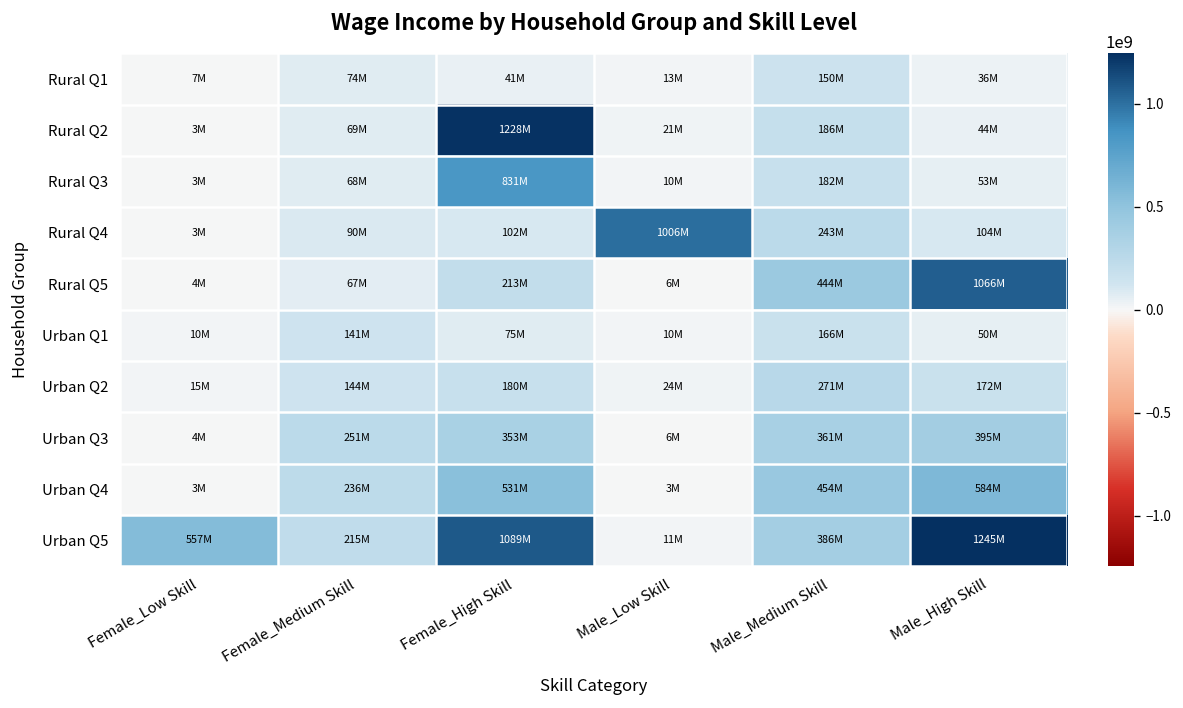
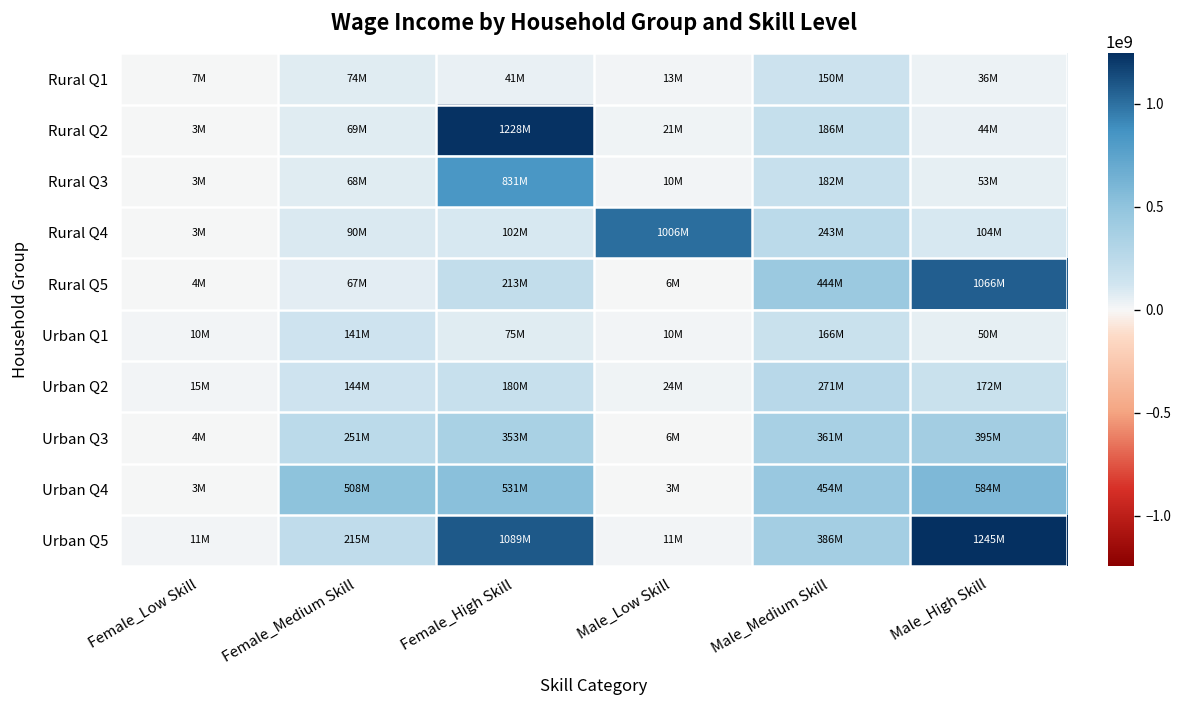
  {
    "Rural Q1": {
      "Female_Low Skill": "7M",
      "Female_Medium Skill": "74M",
      "Female_High Skill": "41M",
      "Male_Low Skill": "13M",
      "Male_Medium Skill": "150M",
      "Male_High Skill": "36M"
    },
    "Rural Q2": {
      "Female_Low Skill": "3M",
      "Female_Medium Skill": "69M",
      "Female_High Skill": "1228M",
      "Male_Low Skill": "21M",
      "Male_Medium Skill": "186M",
      "Male_High Skill": "44M"
    },
    "Rural Q3": {
      "Female_Low Skill": "3M",
      "Female_Medium Skill": "68M",
      "Female_High Skill": "831M",
      "Male_Low Skill": "10M",
      "Male_Medium Skill": "182M",
      "Male_High Skill": "53M"
    },
    "Rural Q4": {
      "Female_Low Skill": "3M",
      "Female_Medium Skill": "90M",
      "Female_High Skill": "102M",
      "Male_Low Skill": "1006M",
      "Male_Medium Skill": "243M",
      "Male_High Skill": "104M"
    },
    "Rural Q5": {
      "Female_Low Skill": "4M",
      "Female_Medium Skill": "67M",
      "Female_High Skill": "213M",
      "Male_Low Skill": "6M",
      "Male_Medium Skill": "444M",
      "Male_High Skill": "1066M"
    },
    "Urban Q1": {
      "Female_Low Skill": "10M",
      "Female_Medium Skill": "141M",
      "Female_High Skill": "75M",
      "Male_Low Skill": "10M",
      "Male_Medium Skill": "166M",
      "Male_High Skill": "50M"
    },
    "Urban Q2": {
      "Female_Low Skill": "15M",
      "Female_Medium Skill": "144M",
      "Female_High Skill": "180M",
      "Male_Low Skill": "24M",
      "Male_Medium Skill": "271M",
      "Male_High Skill": "172M"
    },
    "Urban Q3": {
      "Female_Low Skill": "4M",
      "Female_Medium Skill": "251M",
      "Female_High Skill": "353M",
      "Male_Low Skill": "6M",
      "Male_Medium Skill": "361M",
      "Male_High Skill": "395M"
    },
    "Urban Q4": {
      "Female_Low Skill": "3M",
-     "Female_Medium Skill": "236M",
+     "Female_Medium Skill": "508M",
      "Female_High Skill": "531M",
      "Male_Low Skill": "3M",
      "Male_Medium Skill": "454M",
      "Male_High Skill": "584M"
    },
    "Urban Q5": {
-     "Female_Low Skill": "557M",
+     "Female_Low Skill": "11M",
      "Female_Medium Skill": "215M",
      "Female_High Skill": "1089M",
      "Male_Low Skill": "11M",
      "Male_Medium Skill": "386M",
      "Male_High Skill": "1245M"
    }
  }
